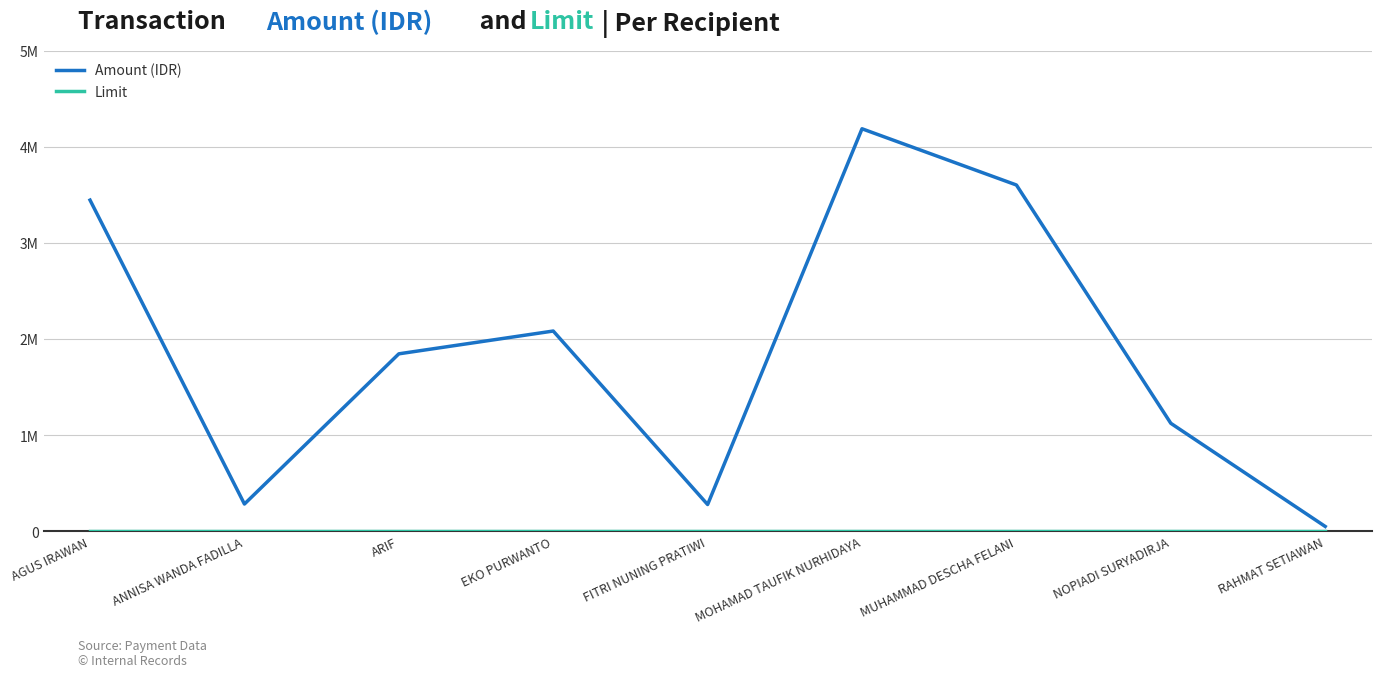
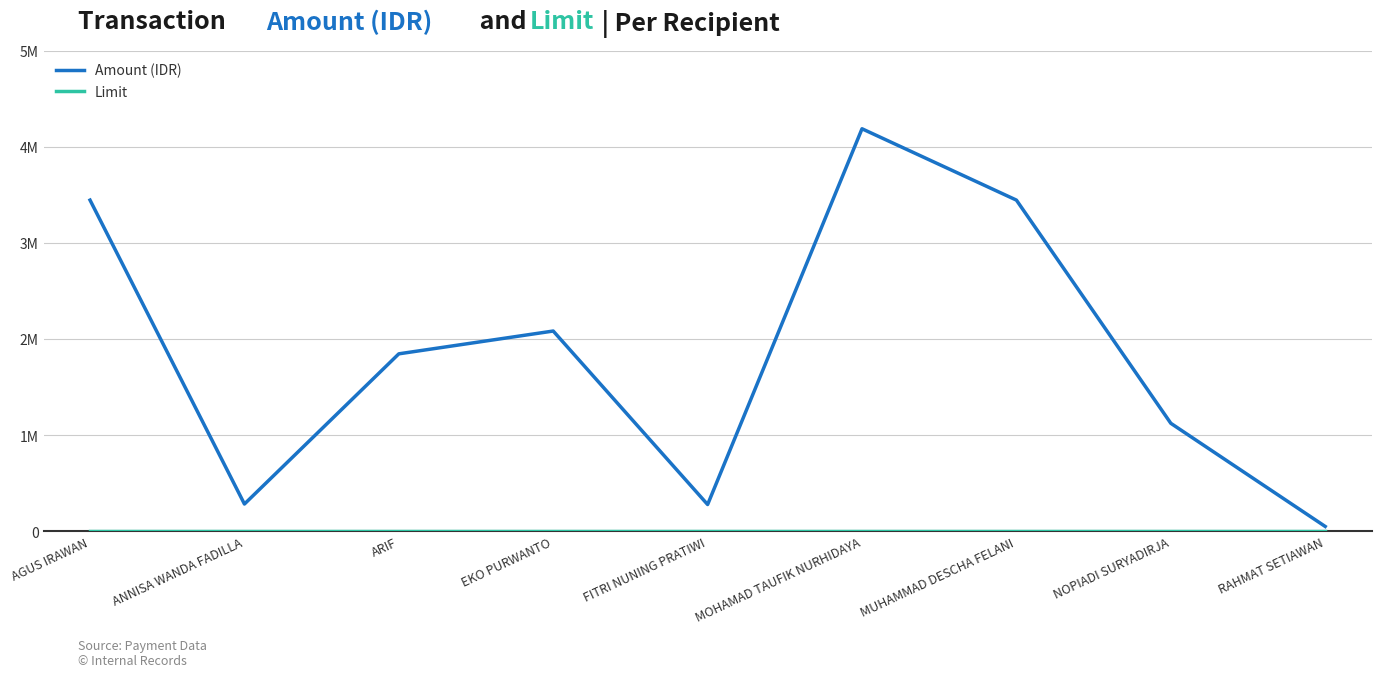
  {
    "Amount (IDR)": {
      "AGUS IRAWAN": 3400000,
      "ANNISA WANDA FADILLA": 300000,
      "ARIF": 1800000,
      "EKO PURWANTO": 2100000,
      "FITRI NUNING PRATIWI": 300000,
      "MOHAMAD TAUFIK NURHIDAYA": 4200000,
-     "MUHAMMAD DESCHA FELANI": 3600000,
+     "MUHAMMAD DESCHA FELANI": 3400000,
      "NOPIADI SURYADIRJA": 1100000,
      "RAHMAT SETIAWAN": 0
    },
    "Limit": {
      "AGUS IRAWAN": 0,
      "ANNISA WANDA FADILLA": 0,
      "ARIF": 0,
      "EKO PURWANTO": 0,
      "FITRI NUNING PRATIWI": 0,
      "MOHAMAD TAUFIK NURHIDAYA": 0,
      "MUHAMMAD DESCHA FELANI": 0,
      "NOPIADI SURYADIRJA": 0,
      "RAHMAT SETIAWAN": 0
    }
  }
